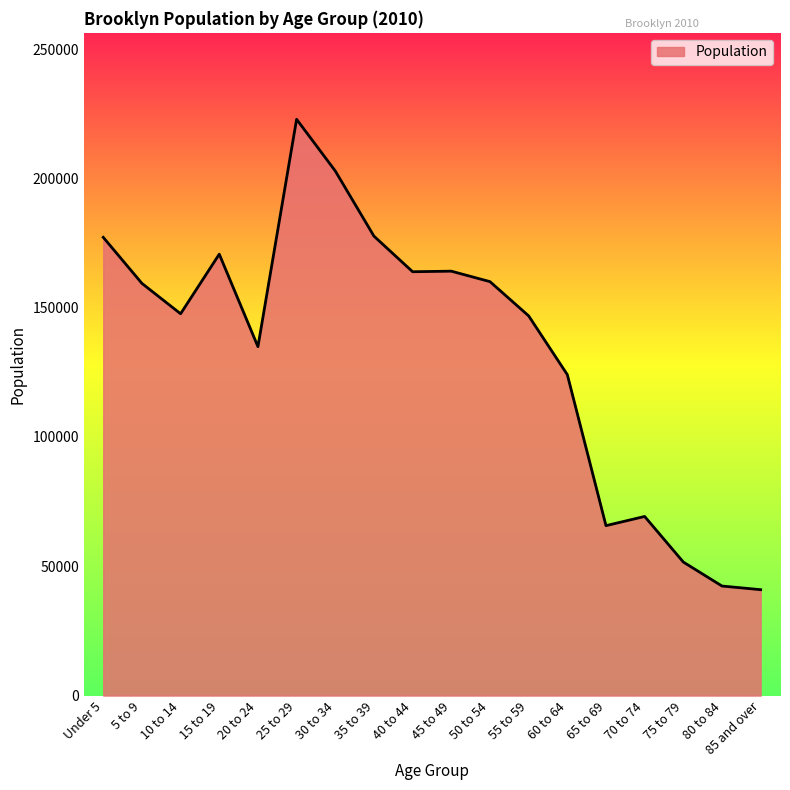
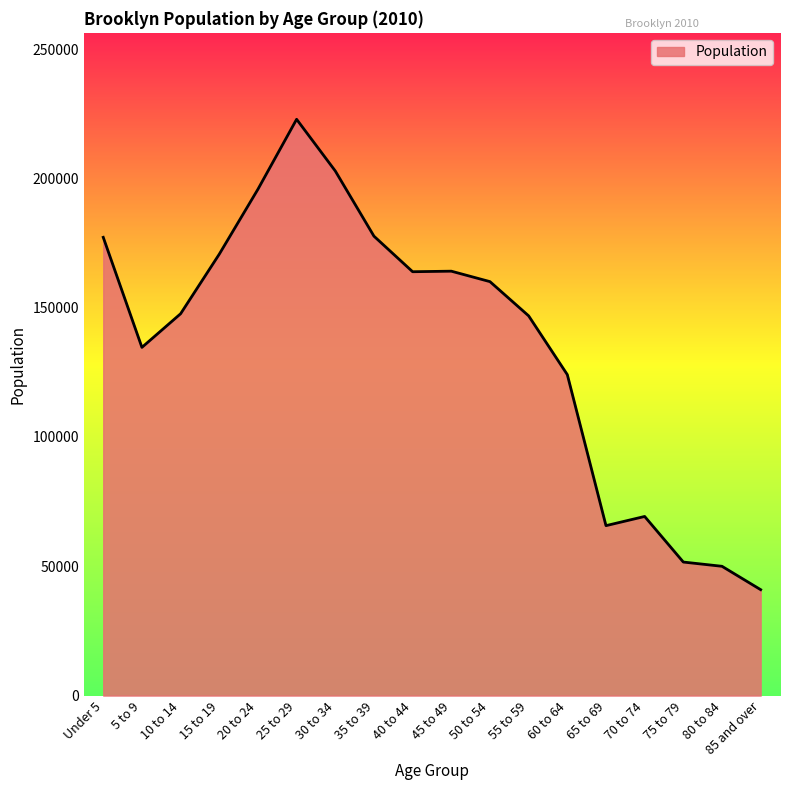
  {
    "Under 5": 177000,
-   "5 to 9": 159000,
+   "5 to 9": 135000,
    "10 to 14": 148000,
    "15 to 19": 171000,
-   "20 to 24": 135000,
+   "20 to 24": 196000,
    "25 to 29": 223000,
    "30 to 34": 203000,
    "35 to 39": 178000,
    "40 to 44": 164000,
    "45 to 49": 164000,
    "50 to 54": 160000,
    "55 to 59": 147000,
    "60 to 64": 124000,
    "65 to 69": 66000,
    "70 to 74": 69000,
    "75 to 79": 52000,
-   "80 to 84": 42000,
+   "80 to 84": 50000,
    "85 and over": 41000
  }
